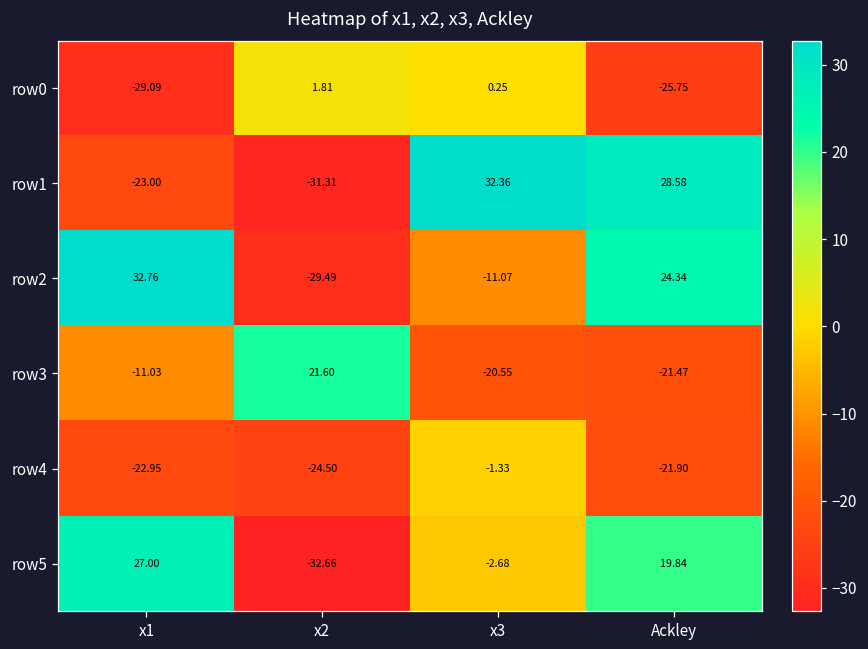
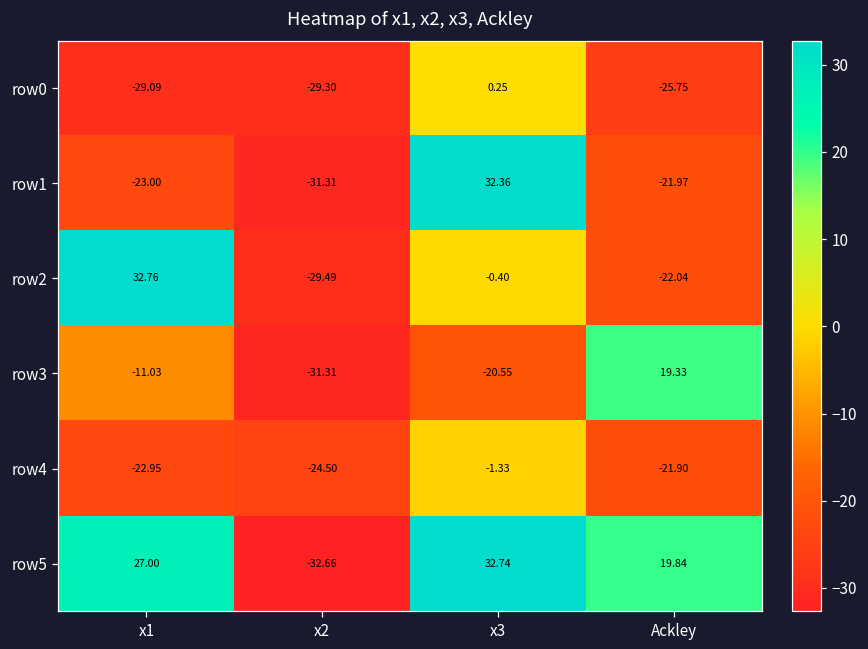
  {
    "row0": {
      "x1": -29.09,
-     "x2": 1.81,
+     "x2": -29.30,
      "x3": 0.25,
      "Ackley": -25.75
    },
    "row1": {
      "x1": -23.00,
      "x2": -31.31,
      "x3": 32.36,
-     "Ackley": 28.58
+     "Ackley": -21.97
    },
    "row2": {
      "x1": 32.76,
      "x2": -29.49,
-     "x3": -11.07,
-     "Ackley": 24.34
+     "x3": -0.40,
+     "Ackley": -22.04
    },
    "row3": {
      "x1": -11.03,
-     "x2": 21.60,
+     "x2": -31.31,
      "x3": -20.55,
-     "Ackley": -21.47
+     "Ackley": 19.33
    },
    "row4": {
      "x1": -22.95,
      "x2": -24.50,
      "x3": -1.33,
      "Ackley": -21.90
    },
    "row5": {
      "x1": 27.00,
      "x2": -32.66,
-     "x3": -2.68,
+     "x3": 32.74,
      "Ackley": 19.84
    }
  }
